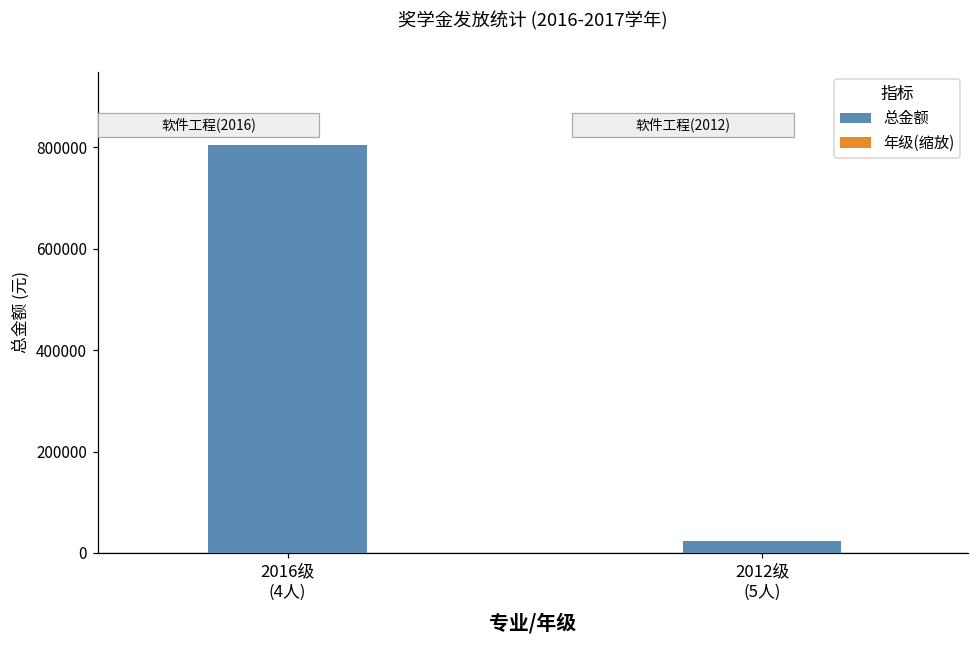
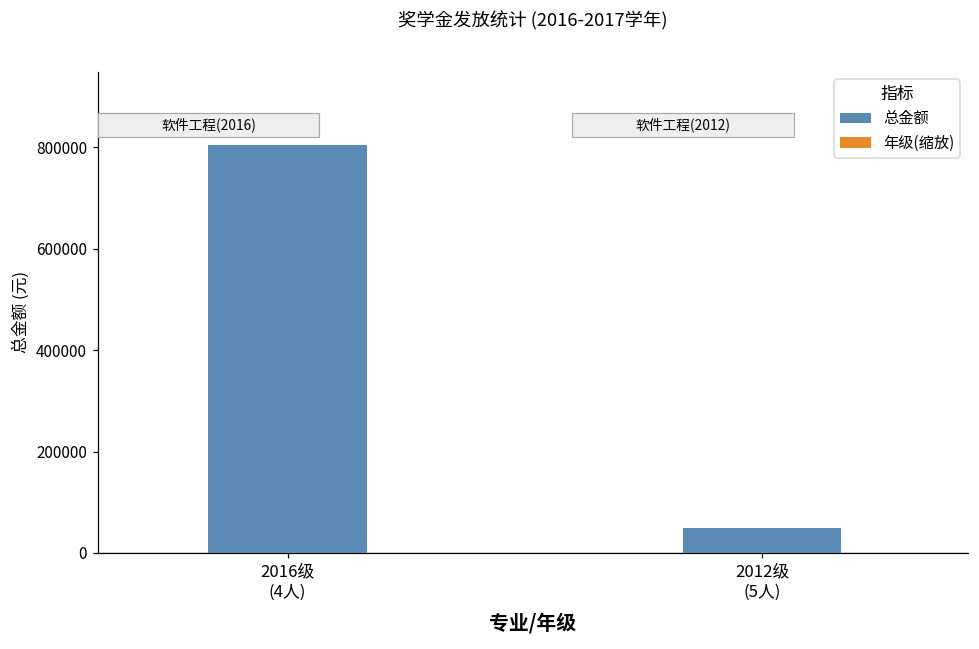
  {
    "总金额": {
      "2016级 (4人)": 800000,
-     "2012级 (5人)": 20000
+     "2012级 (5人)": 50000
    }
  }
